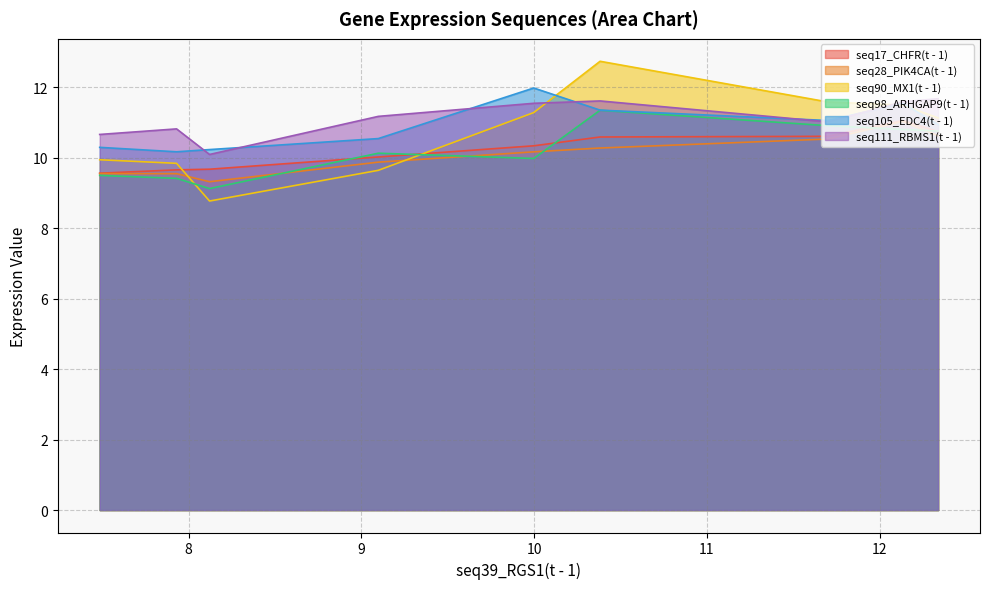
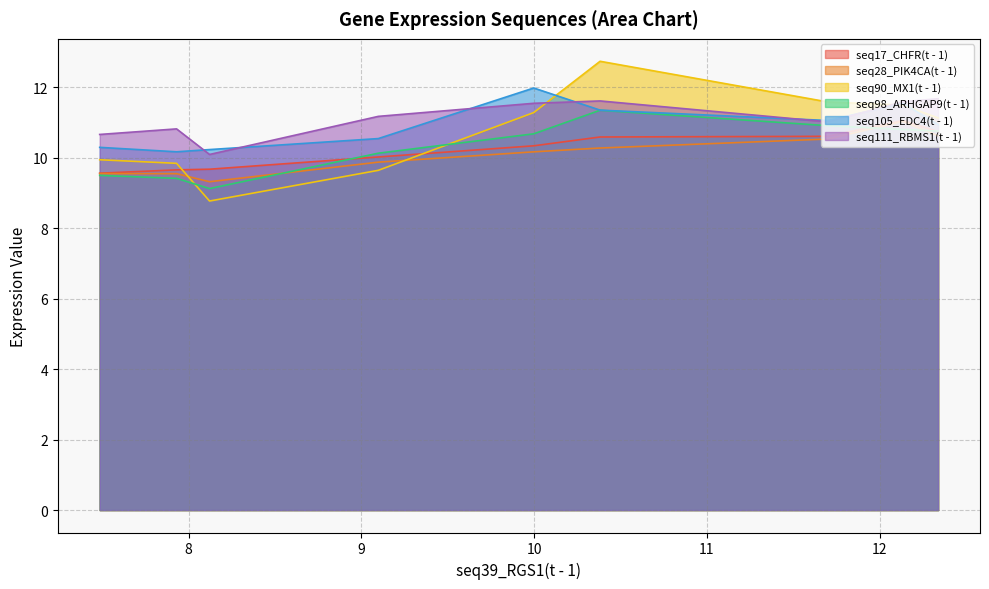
  {
    "seq98_ARHGAP9(t - 1)": {
-     "10": 10.0
+     "10": 10.7
    },
    "seq105_EDC4(t - 1)": {
      "10": 12.0
    },
    "seq111_RBMS1(t - 1)": {
      "10": 11.5
    }
  }
